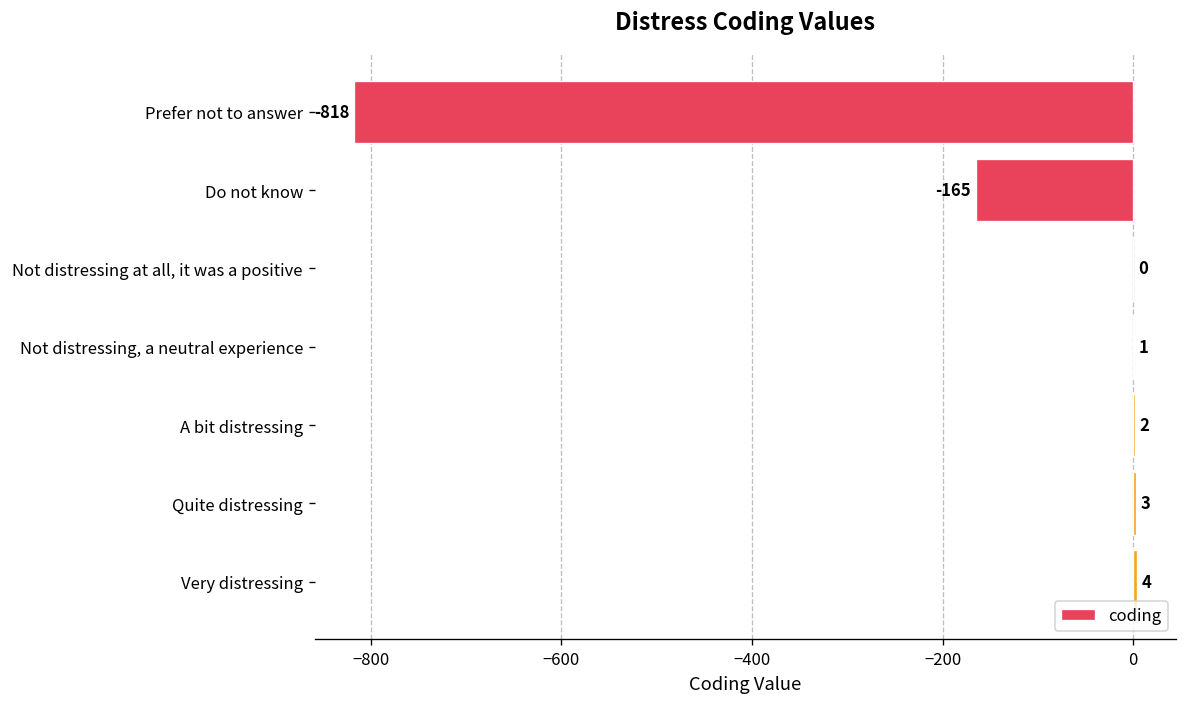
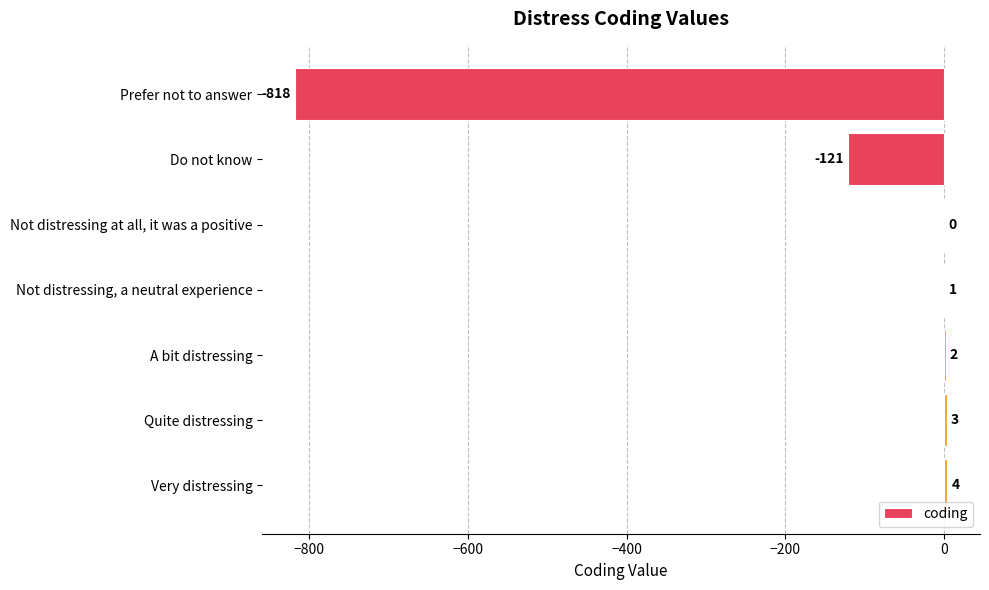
  {
    "Prefer not to answer": -818,
-   "Do not know": -165,
+   "Do not know": -121,
    "Not distressing at all, it was a positive": 0,
    "Not distressing, a neutral experience": 1,
    "A bit distressing": 2,
    "Quite distressing": 3,
    "Very distressing": 4
  }
